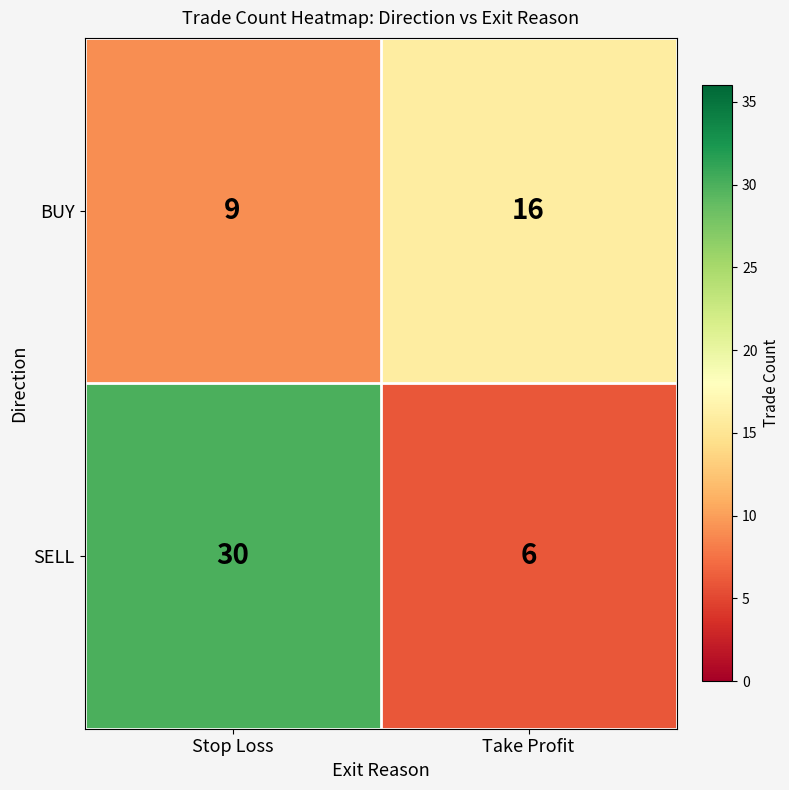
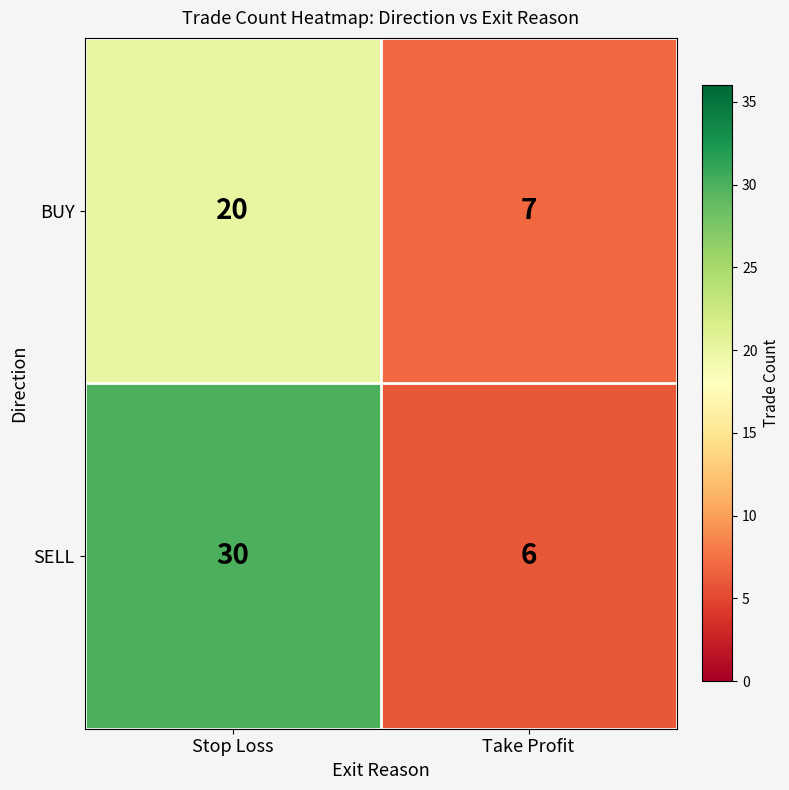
  {
    "BUY": {
-     "Stop Loss": 9,
-     "Take Profit": 16
+     "Stop Loss": 20,
+     "Take Profit": 7
    },
    "SELL": {
      "Stop Loss": 30,
      "Take Profit": 6
    }
  }
